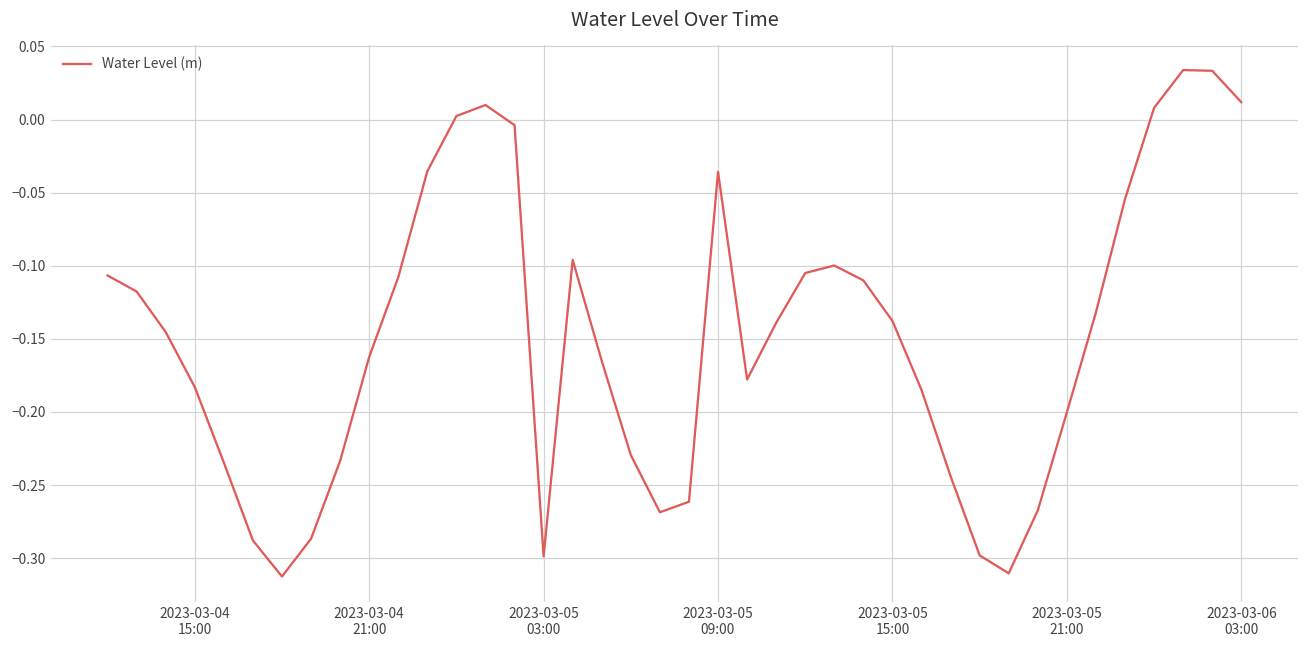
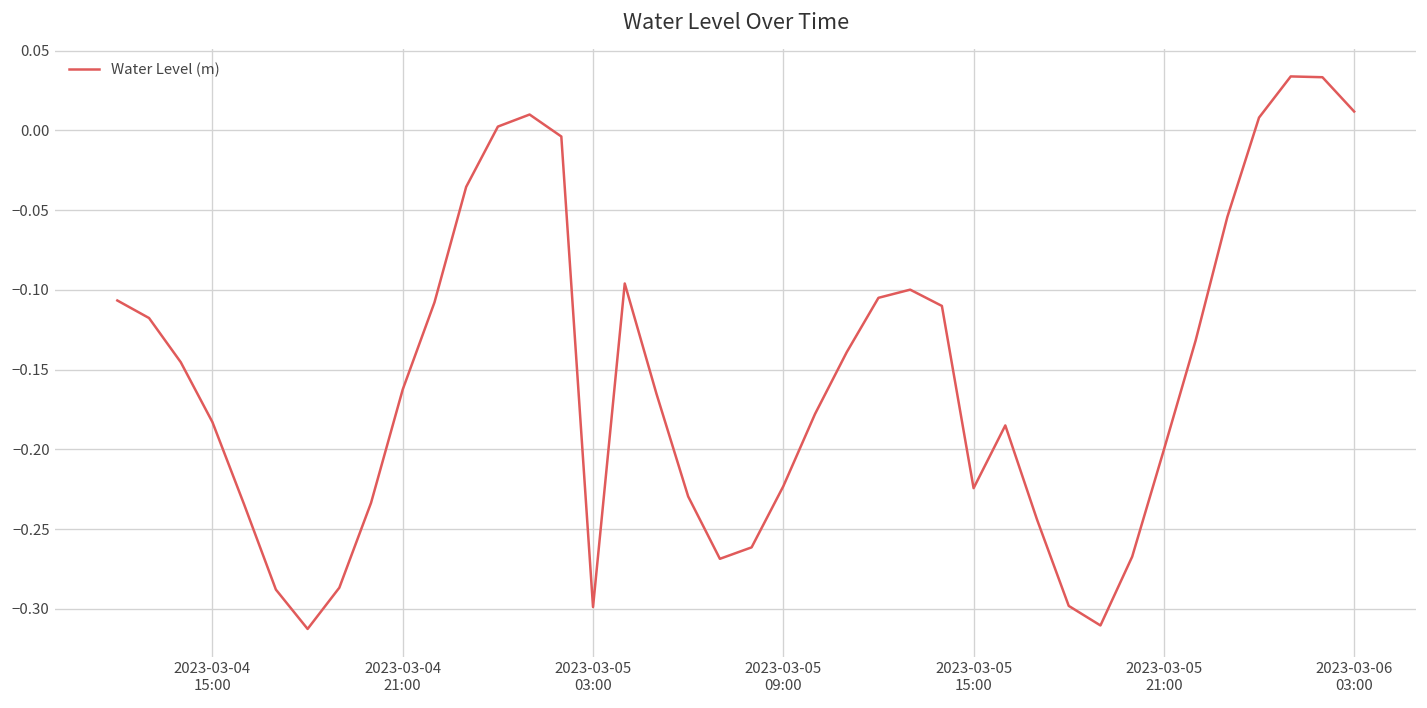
  {
    "2023-03-04 15:00": -0.183,
    "2023-03-04 21:00": -0.162,
    "2023-03-05 03:00": -0.299,
-   "2023-03-05 09:00": -0.036,
-   "2023-03-05 15:00": -0.138,
+   "2023-03-05 09:00": -0.223,
+   "2023-03-05 15:00": -0.224,
    "2023-03-05 21:00": -0.200,
    "2023-03-06 03:00": 0.012
  }
